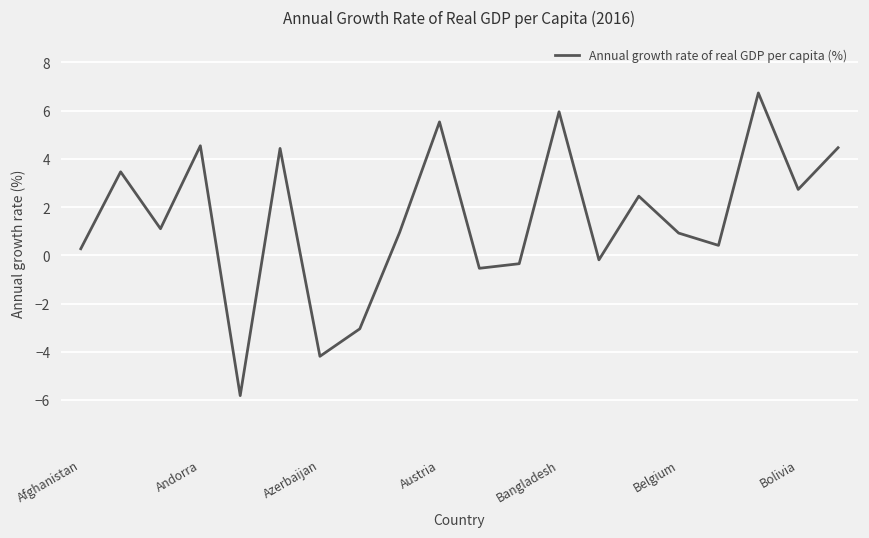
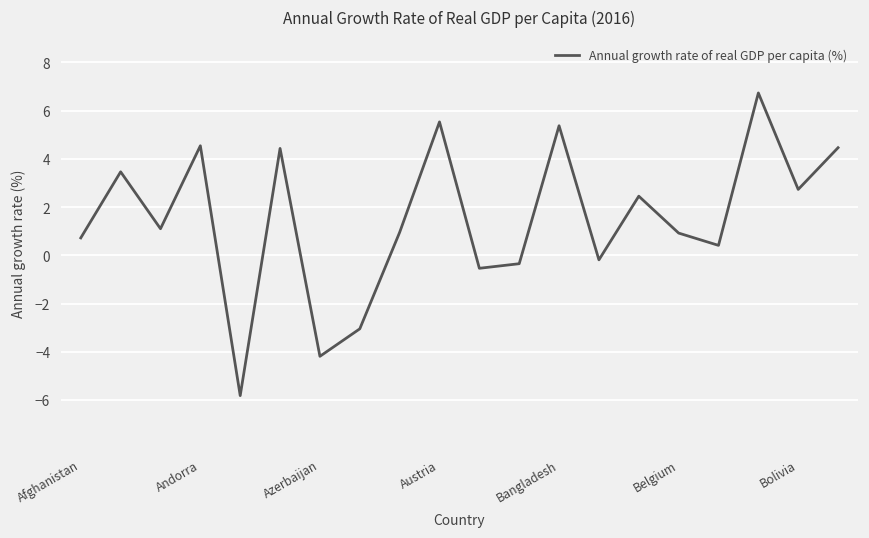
  {
-   "Afghanistan": 0.3,
+   "Afghanistan": 0.7,
    "Andorra": 4.5,
    "Azerbaijan": -4.2,
    "Austria": 5.5,
-   "Bangladesh": 6.0,
+   "Bangladesh": 5.4,
    "Belgium": 0.9,
    "Bolivia": 2.7
  }
